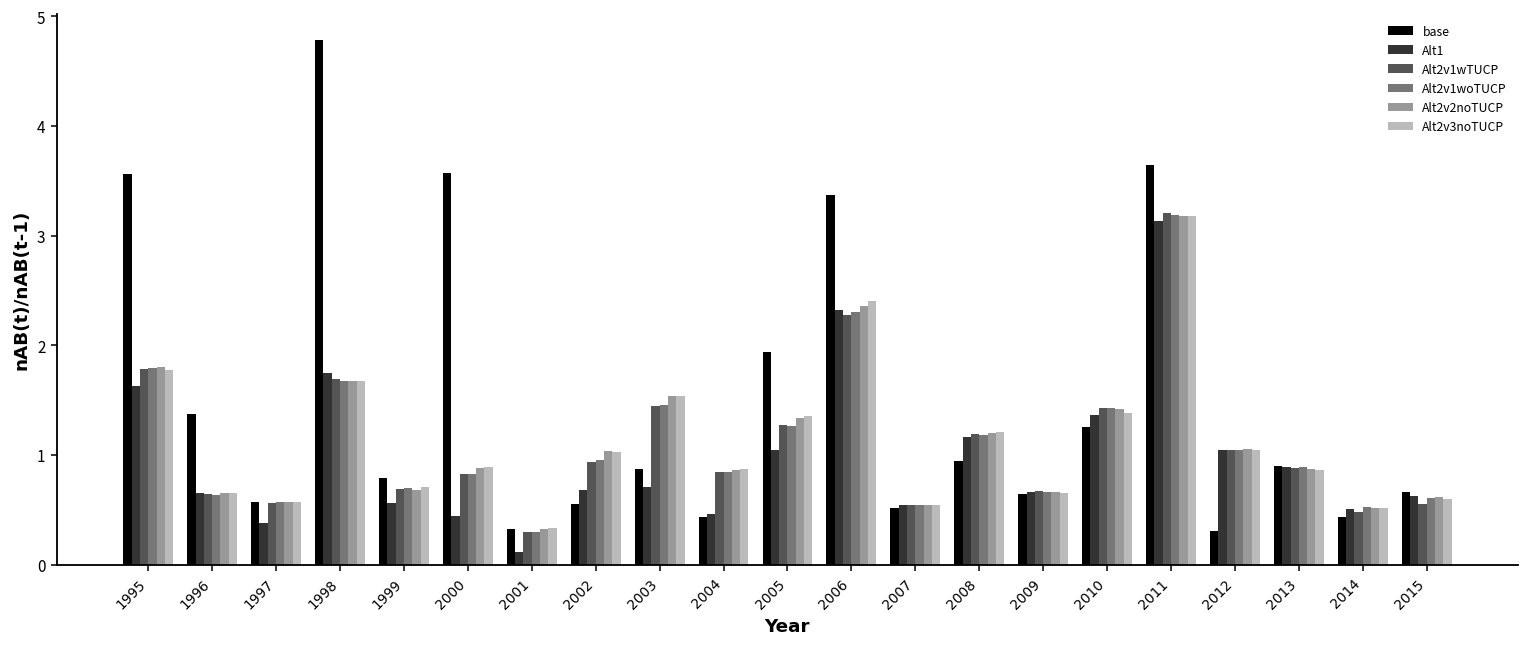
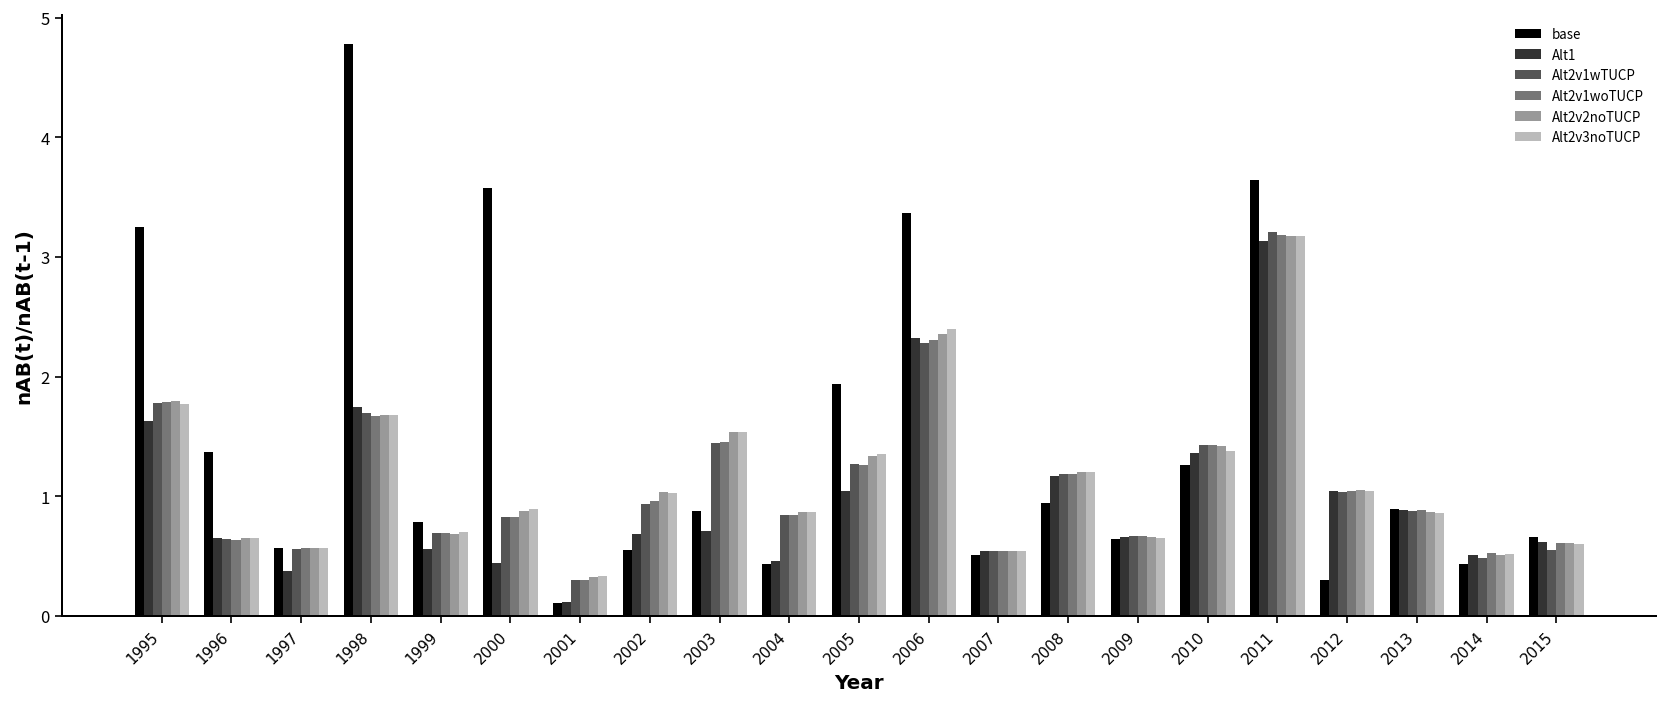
  {
    "base": {
-     "1995": 3.6,
+     "1995": 3.2,
      "1996": 1.4,
      "1997": 0.6,
      "1998": 4.8,
      "1999": 0.8,
      "2000": 3.6,
-     "2001": 0.3,
+     "2001": 0.1,
      "2002": 0.6,
      "2003": 0.9,
      "2004": 0.4,
      "2005": 1.9,
      "2006": 3.4,
      "2007": 0.5,
      "2008": 0.9,
      "2009": 0.6,
      "2010": 1.3,
      "2011": 3.6,
      "2012": 0.3,
      "2013": 0.9,
      "2014": 0.4,
      "2015": 0.7
    }
  }
